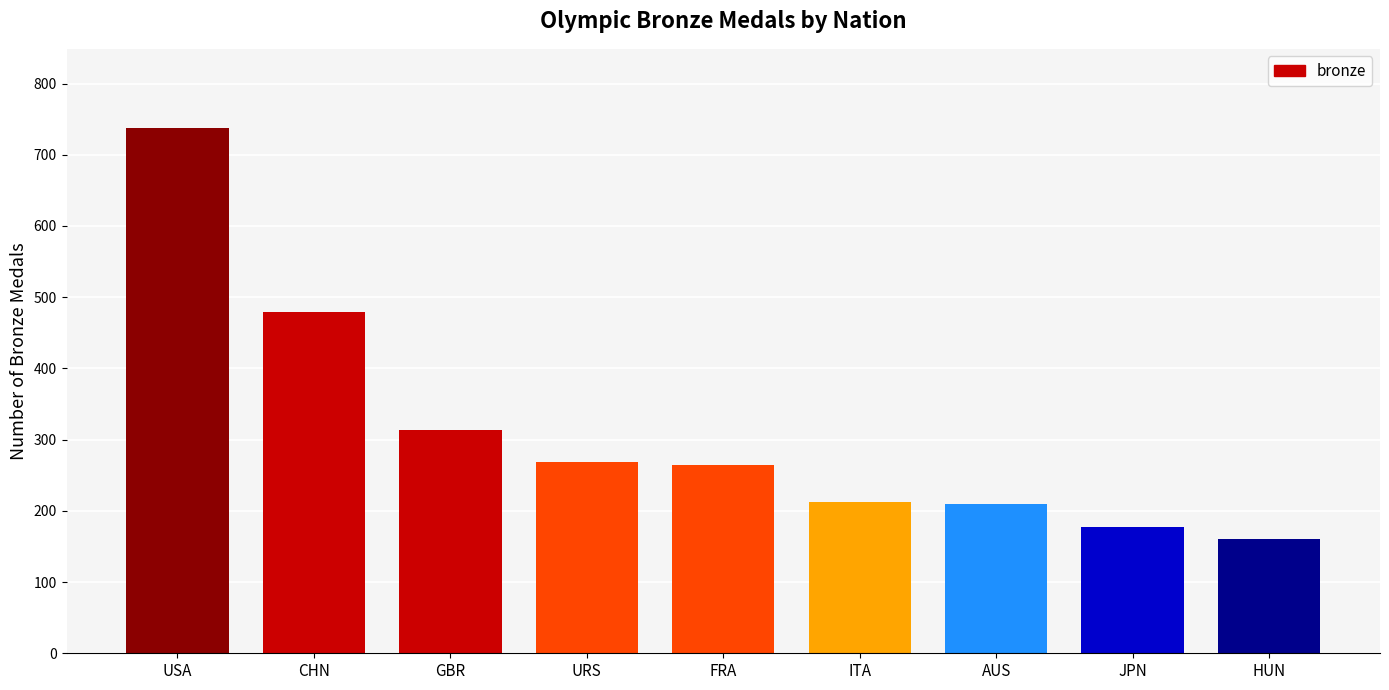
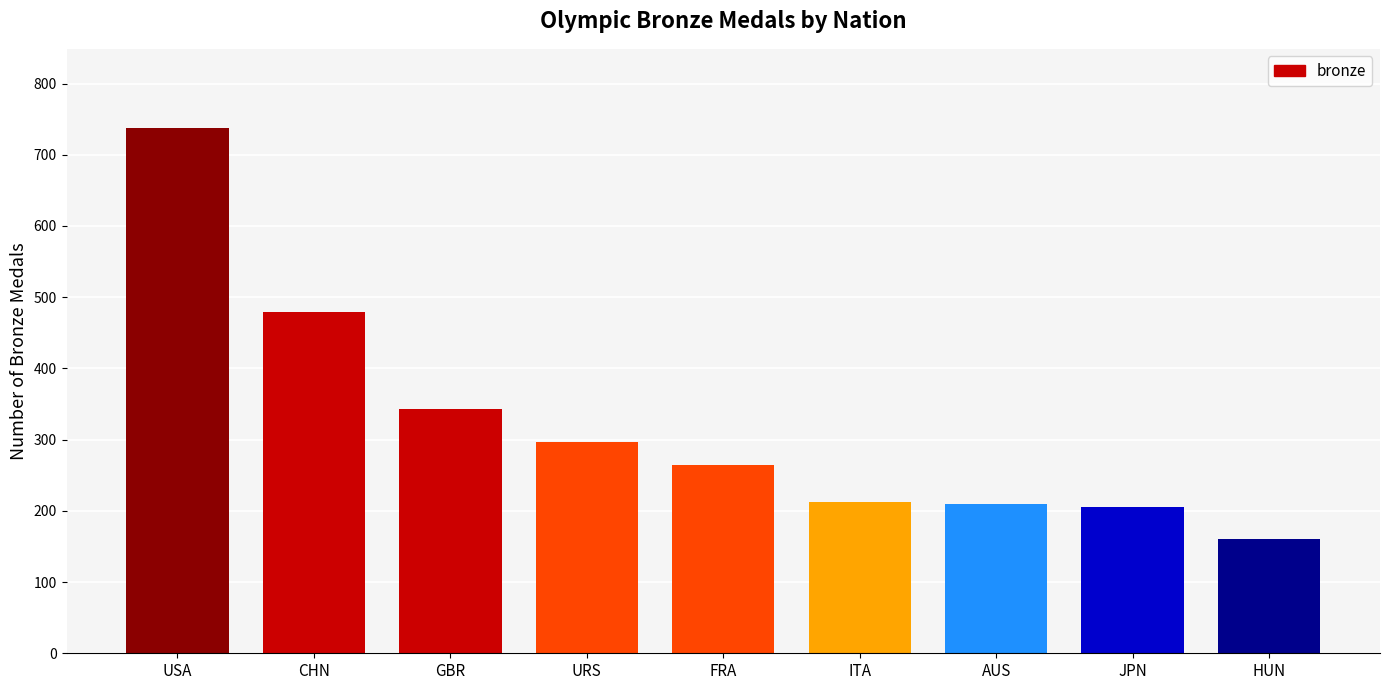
  {
    "USA": 740,
    "CHN": 480,
-   "GBR": 310,
-   "URS": 270,
+   "GBR": 340,
+   "URS": 300,
    "FRA": 270,
    "ITA": 210,
    "AUS": 210,
-   "JPN": 180,
+   "JPN": 210,
    "HUN": 160
  }
